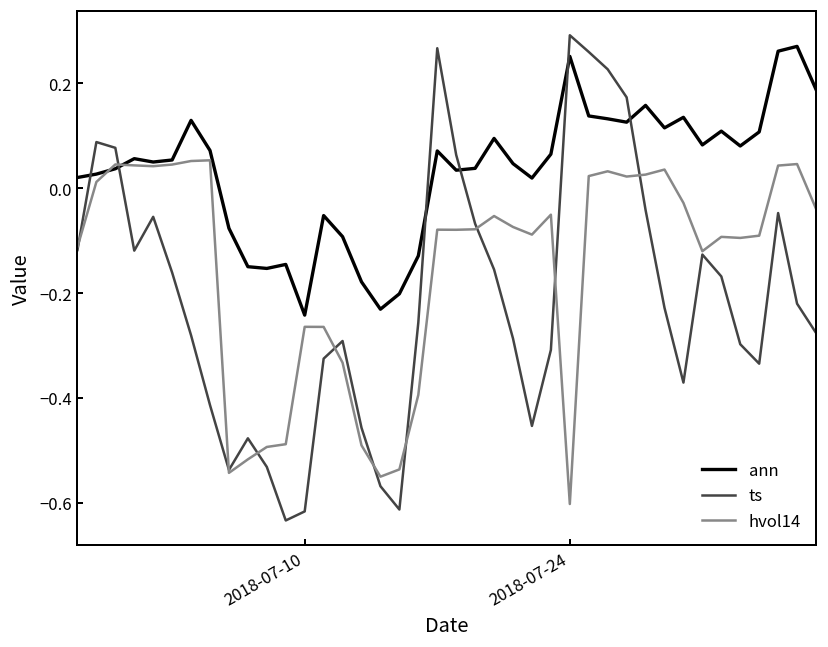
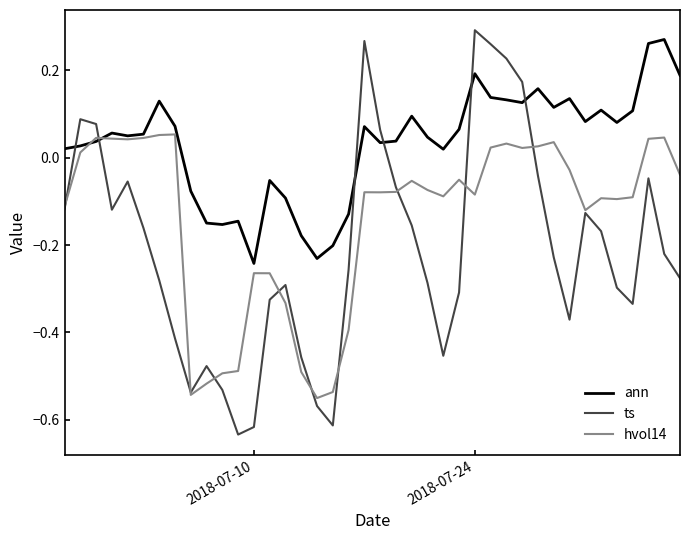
  {
    "ann": {
      "2018-07-10": -0.24,
-     "2018-07-24": 0.25
+     "2018-07-24": 0.19
    },
    "ts": {
      "2018-07-10": -0.62,
      "2018-07-24": 0.29
    },
    "hvol14": {
      "2018-07-10": -0.26,
-     "2018-07-24": -0.60
+     "2018-07-24": -0.08
    }
  }
